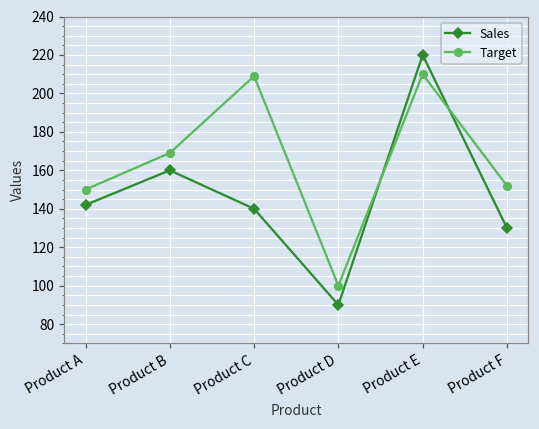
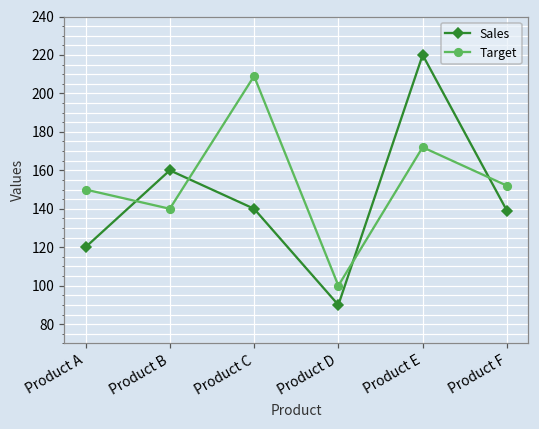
  {
    "Sales": {
-     "Product A": 142,
+     "Product A": 120,
      "Product B": 160,
      "Product C": 140,
      "Product D": 90,
      "Product E": 220,
-     "Product F": 130
+     "Product F": 139
    },
    "Target": {
      "Product A": 150,
-     "Product B": 169,
+     "Product B": 140,
      "Product C": 209,
      "Product D": 100,
-     "Product E": 210,
+     "Product E": 172,
      "Product F": 152
    }
  }
